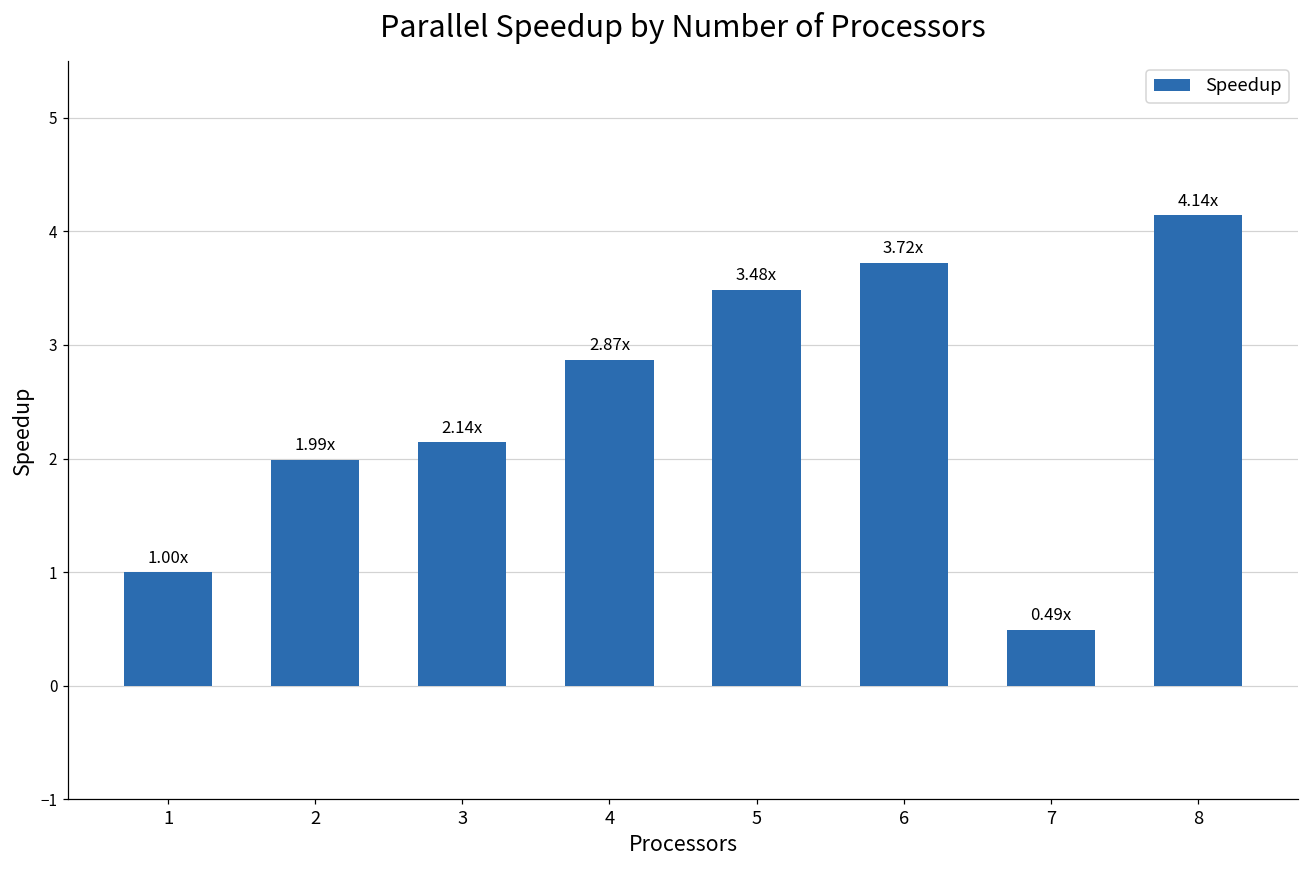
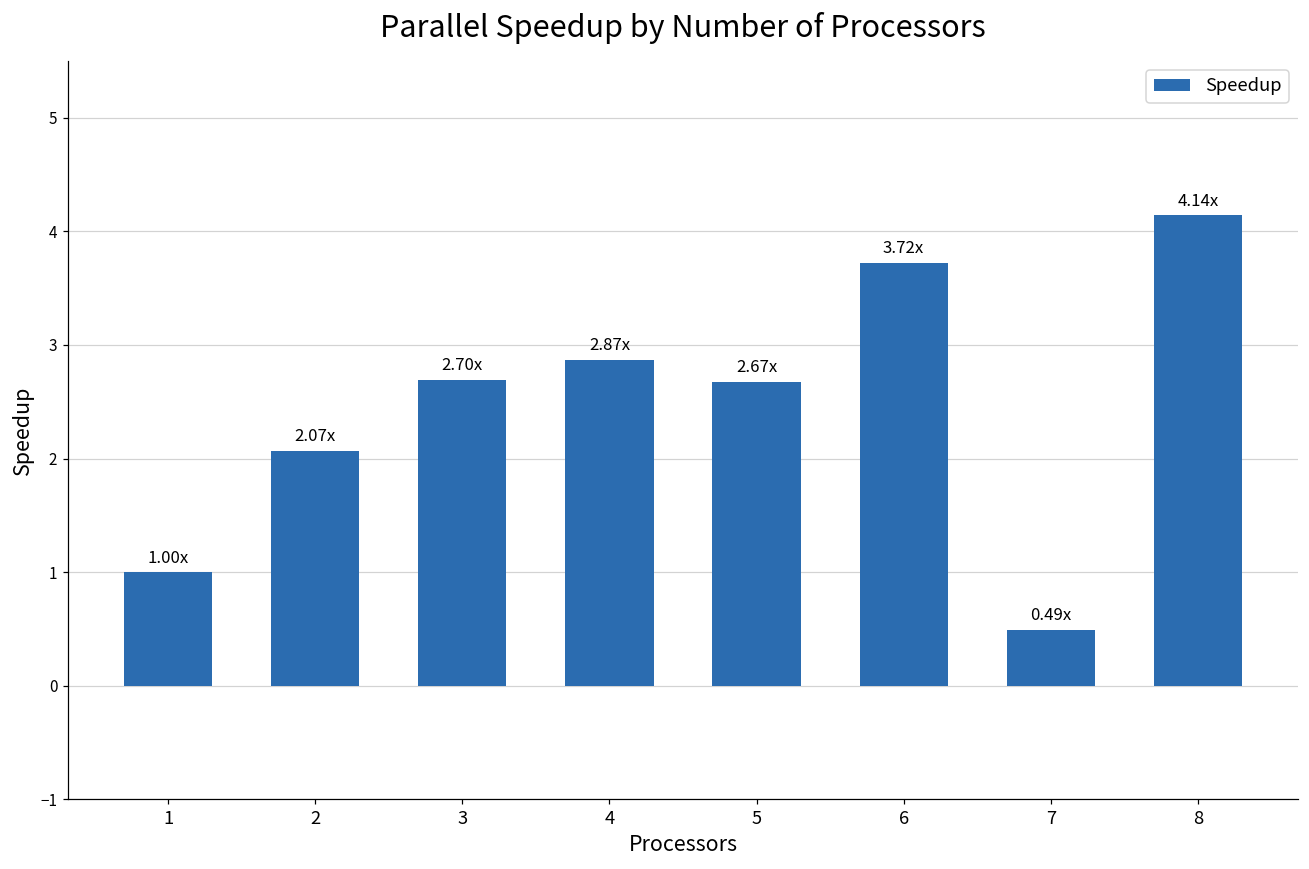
  {
    "1": "1.00x",
-   "2": "1.99x",
-   "3": "2.14x",
+   "2": "2.07x",
+   "3": "2.70x",
    "4": "2.87x",
-   "5": "3.48x",
+   "5": "2.67x",
    "6": "3.72x",
    "7": "0.49x",
    "8": "4.14x"
  }
